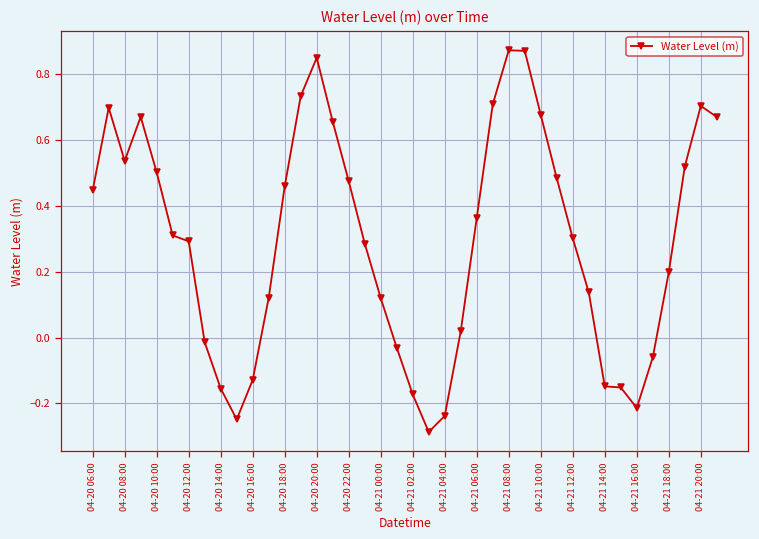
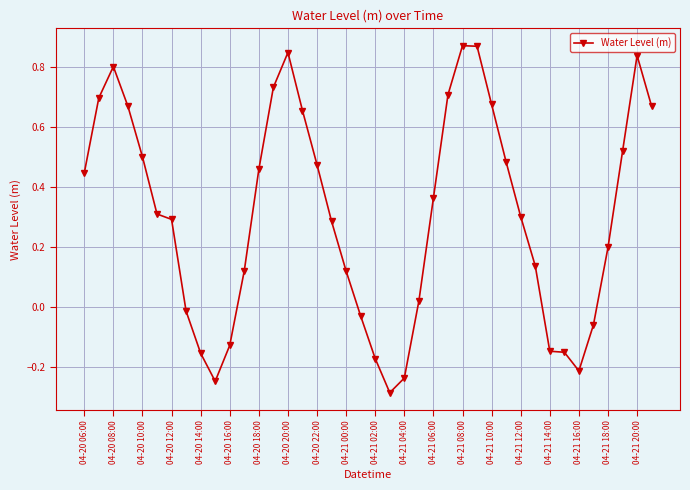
  {
    "04-20 06:00": 0.45,
-   "04-20 08:00": 0.54,
+   "04-20 08:00": 0.80,
    "04-20 10:00": 0.50,
    "04-20 12:00": 0.29,
    "04-20 14:00": -0.15,
    "04-20 16:00": -0.13,
    "04-20 18:00": 0.46,
    "04-20 20:00": 0.85,
    "04-20 22:00": 0.47,
    "04-21 00:00": 0.12,
    "04-21 02:00": -0.17,
    "04-21 04:00": -0.24,
    "04-21 06:00": 0.36,
    "04-21 08:00": 0.87,
    "04-21 10:00": 0.68,
    "04-21 12:00": 0.30,
    "04-21 14:00": -0.15,
    "04-21 16:00": -0.21,
    "04-21 18:00": 0.20,
-   "04-21 20:00": 0.70
+   "04-21 20:00": 0.84
  }
